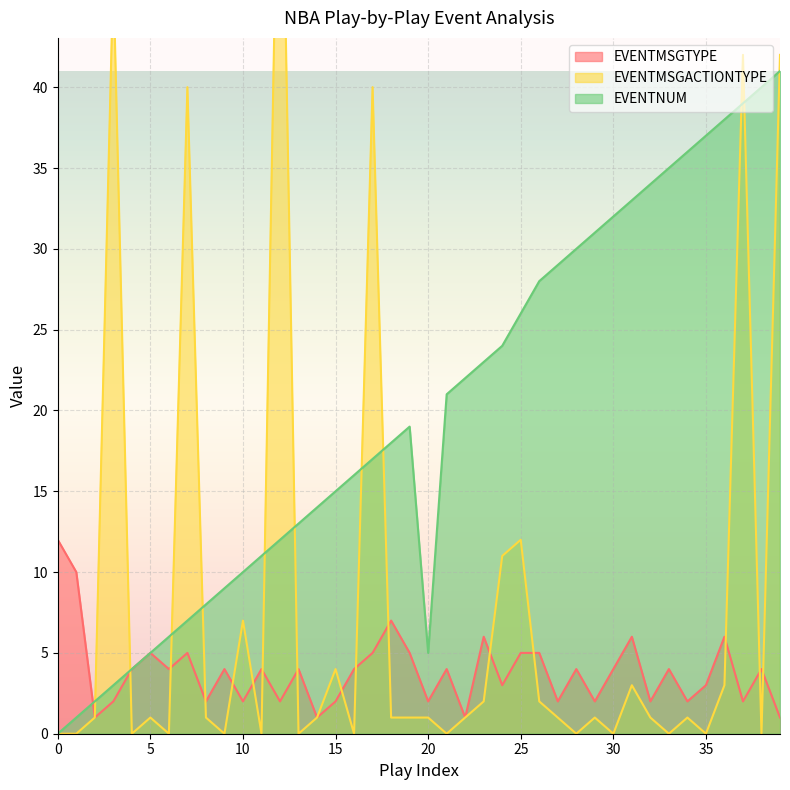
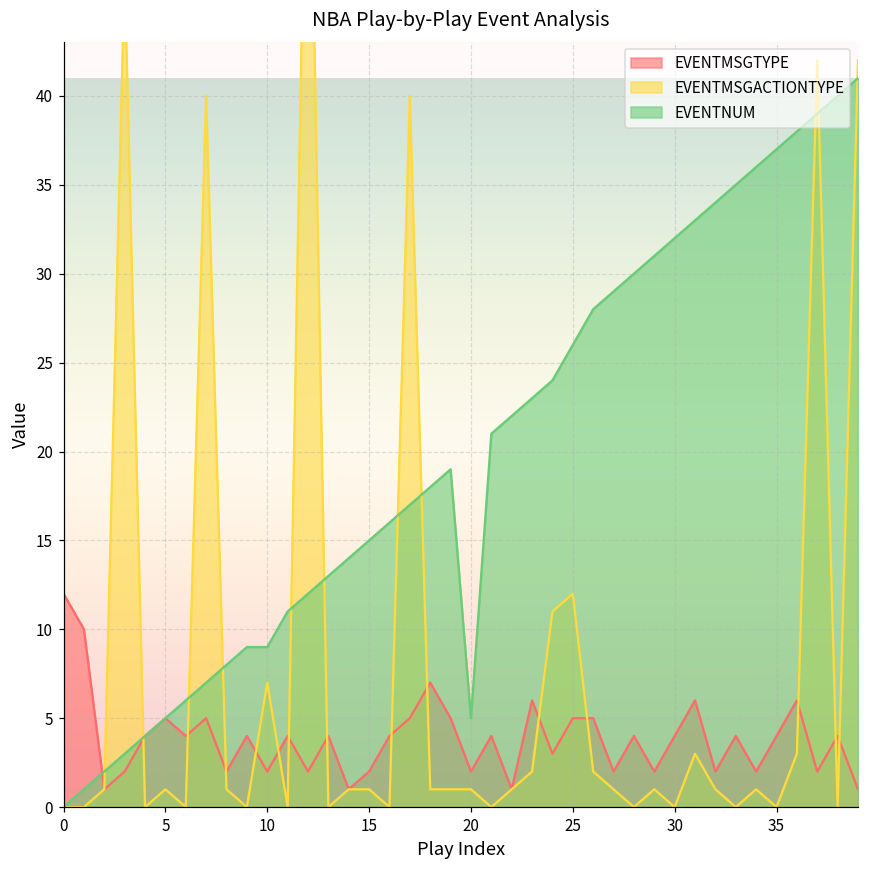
  {
    "EVENTMSGTYPE": {
      "0": 12,
      "10": 2,
      "15": 2,
      "20": 2,
      "25": 5,
      "30": 4,
-     "35": 3
+     "35": 4
    },
    "EVENTMSGACTIONTYPE": {
      "5": 1,
      "10": 7,
-     "15": 4,
+     "15": 1,
      "20": 1,
      "25": 12,
      "30": 0,
      "35": 0
    },
    "EVENTNUM": {
-     "10": 10,
+     "10": 9,
      "15": 15,
      "20": 5,
      "25": 26,
      "30": 32,
      "35": 37
    }
  }
